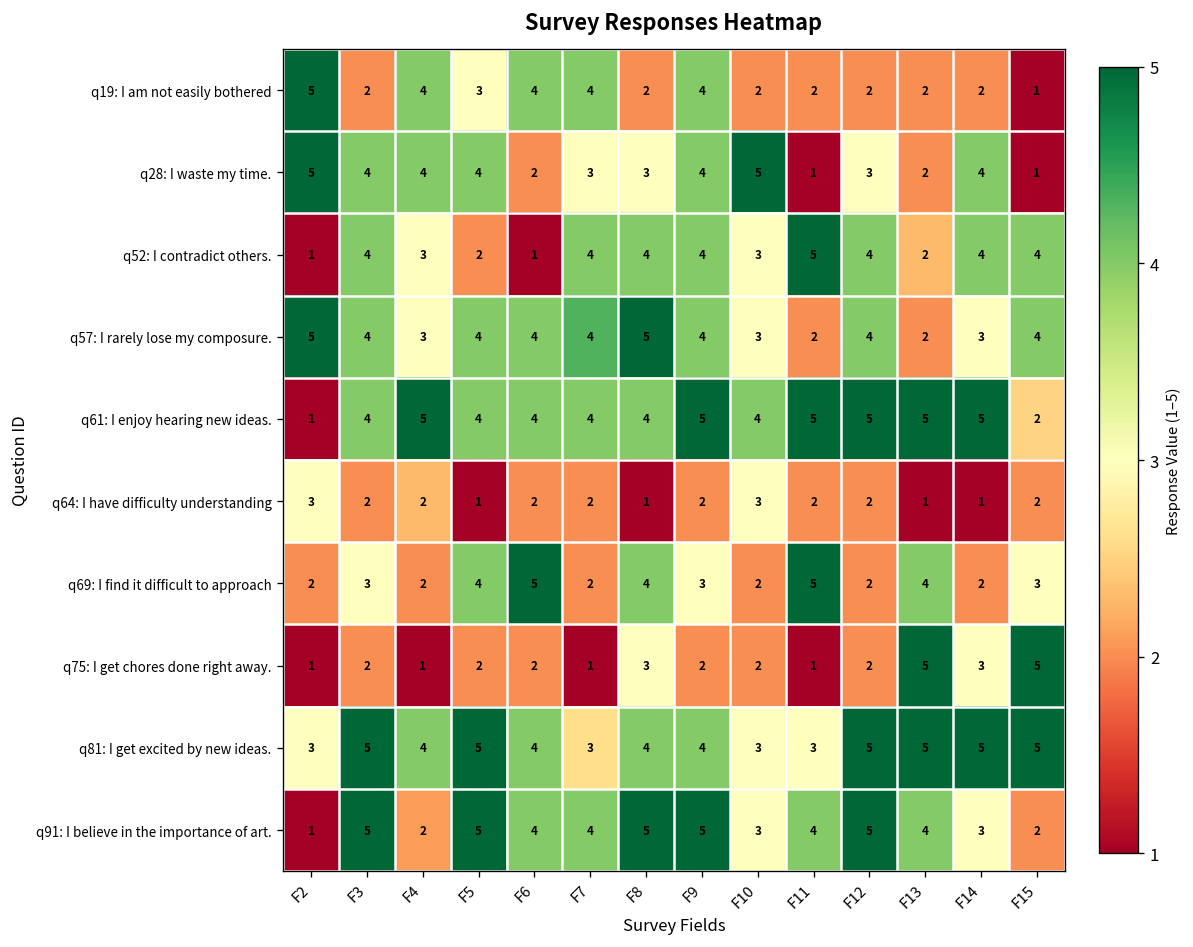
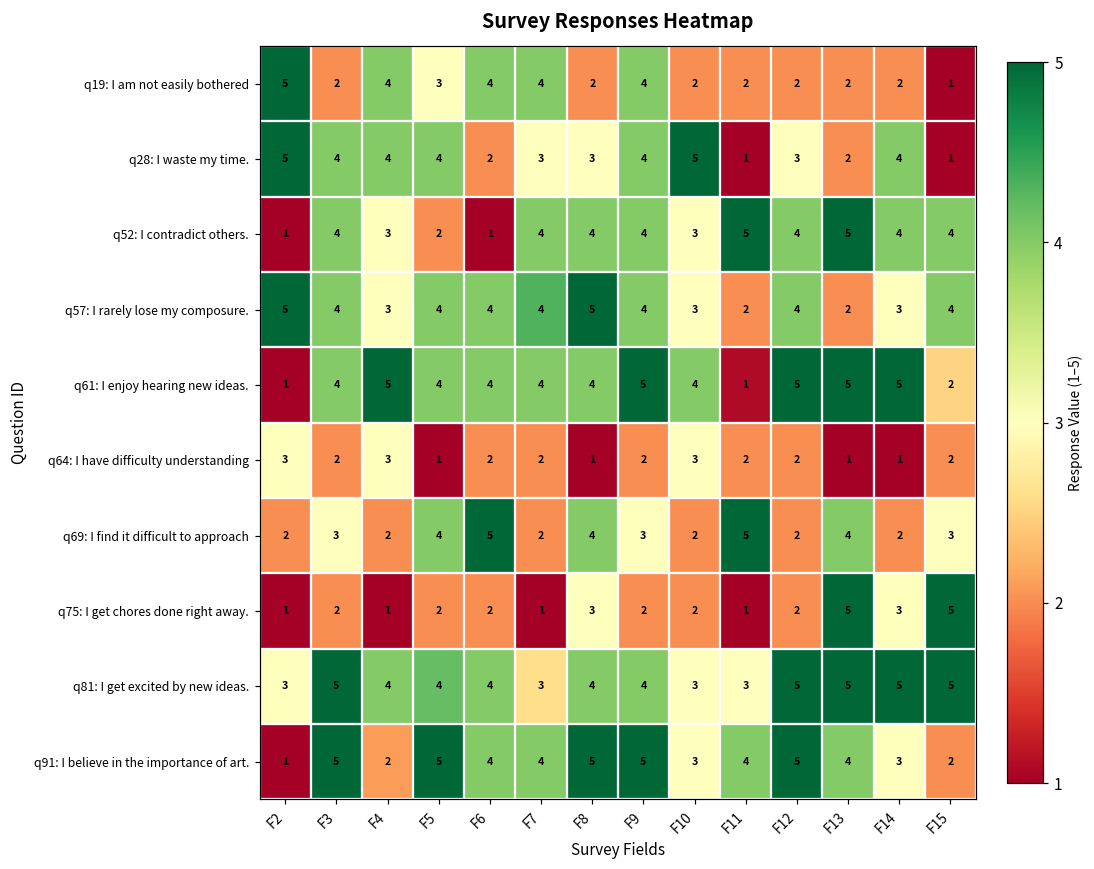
  {
    "q19: I am not easily bothered": {
      "F2": 5,
      "F3": 2,
      "F4": 4,
      "F5": 3,
      "F6": 4,
      "F7": 4,
      "F8": 2,
      "F9": 4,
      "F10": 2,
      "F11": 2,
      "F12": 2,
      "F13": 2,
      "F14": 2,
      "F15": 1
    },
    "q28: I waste my time.": {
      "F2": 5,
      "F3": 4,
      "F4": 4,
      "F5": 4,
      "F6": 2,
      "F7": 3,
      "F8": 3,
      "F9": 4,
      "F10": 5,
      "F11": 1,
      "F12": 3,
      "F13": 2,
      "F14": 4,
      "F15": 1
    },
    "q52: I contradict others.": {
      "F2": 1,
      "F3": 4,
      "F4": 3,
      "F5": 2,
      "F6": 1,
      "F7": 4,
      "F8": 4,
      "F9": 4,
      "F10": 3,
      "F11": 5,
      "F12": 4,
-     "F13": 2,
+     "F13": 5,
      "F14": 4,
      "F15": 4
    },
    "q57: I rarely lose my composure.": {
      "F2": 5,
      "F3": 4,
      "F4": 3,
      "F5": 4,
      "F6": 4,
      "F7": 4,
      "F8": 5,
      "F9": 4,
      "F10": 3,
      "F11": 2,
      "F12": 4,
      "F13": 2,
      "F14": 3,
      "F15": 4
    },
    "q61: I enjoy hearing new ideas.": {
      "F2": 1,
      "F3": 4,
      "F4": 5,
      "F5": 4,
      "F6": 4,
      "F7": 4,
      "F8": 4,
      "F9": 5,
      "F10": 4,
-     "F11": 5,
+     "F11": 1,
      "F12": 5,
      "F13": 5,
      "F14": 5,
      "F15": 2
    },
    "q64: I have difficulty understanding": {
      "F2": 3,
      "F3": 2,
-     "F4": 2,
+     "F4": 3,
      "F5": 1,
      "F6": 2,
      "F7": 2,
      "F8": 1,
      "F9": 2,
      "F10": 3,
      "F11": 2,
      "F12": 2,
      "F13": 1,
      "F14": 1,
      "F15": 2
    },
    "q69: I find it difficult to approach": {
      "F2": 2,
      "F3": 3,
      "F4": 2,
      "F5": 4,
      "F6": 5,
      "F7": 2,
      "F8": 4,
      "F9": 3,
      "F10": 2,
      "F11": 5,
      "F12": 2,
      "F13": 4,
      "F14": 2,
      "F15": 3
    },
    "q75: I get chores done right away.": {
      "F2": 1,
      "F3": 2,
      "F4": 1,
      "F5": 2,
      "F6": 2,
      "F7": 1,
      "F8": 3,
      "F9": 2,
      "F10": 2,
      "F11": 1,
      "F12": 2,
      "F13": 5,
      "F14": 3,
      "F15": 5
    },
    "q81: I get excited by new ideas.": {
      "F2": 3,
      "F3": 5,
      "F4": 4,
-     "F5": 5,
+     "F5": 4,
      "F6": 4,
      "F7": 3,
      "F8": 4,
      "F9": 4,
      "F10": 3,
      "F11": 3,
      "F12": 5,
      "F13": 5,
      "F14": 5,
      "F15": 5
    },
    "q91: I believe in the importance of art.": {
      "F2": 1,
      "F3": 5,
      "F4": 2,
      "F5": 5,
      "F6": 4,
      "F7": 4,
      "F8": 5,
      "F9": 5,
      "F10": 3,
      "F11": 4,
      "F12": 5,
      "F13": 4,
      "F14": 3,
      "F15": 2
    }
  }
